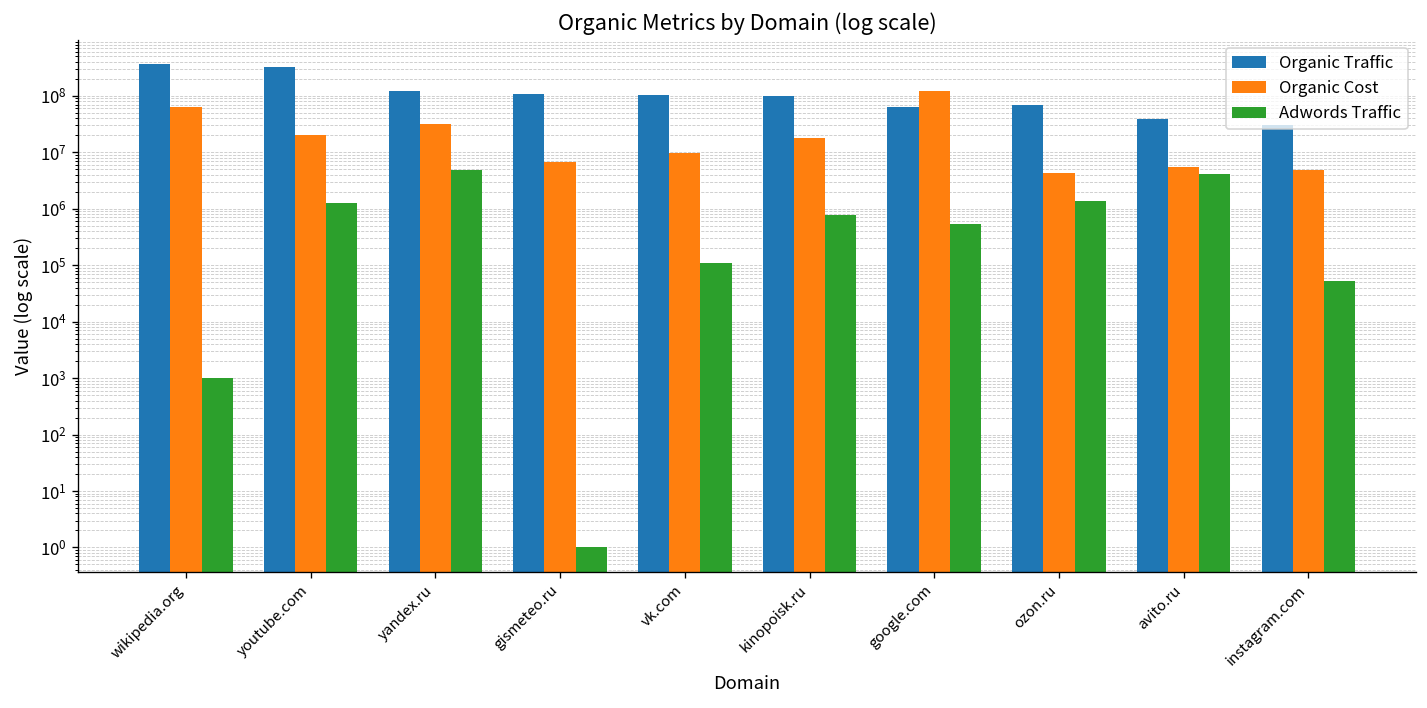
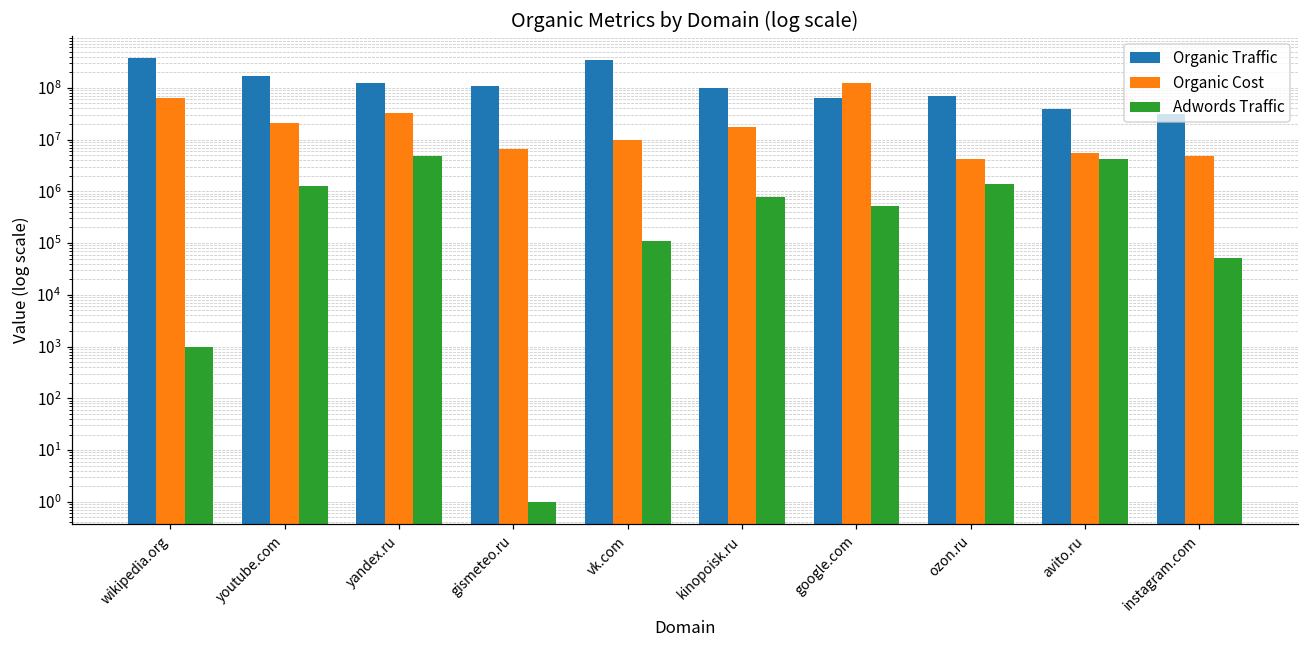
  {
    "Organic Traffic": {
      "wikipedia.org": 400000000,
-     "youtube.com": 300000000,
+     "youtube.com": 170000000,
      "yandex.ru": 120000000,
      "gismeteo.ru": 110000000,
-     "vk.com": 100000000,
+     "vk.com": 300000000,
      "kinopoisk.ru": 100000000,
      "google.com": 60000000,
      "ozon.ru": 70000000,
      "avito.ru": 40000000
    },
    "Organic Cost": {
      "wikipedia.org": 60000000,
      "youtube.com": 20000000,
      "yandex.ru": 30000000,
      "gismeteo.ru": 7000000,
      "vk.com": 10000000,
      "kinopoisk.ru": 18000000,
      "google.com": 120000000,
      "ozon.ru": 4000000,
      "avito.ru": 5000000,
      "instagram.com": 5000000
    },
    "Adwords Traffic": {
      "wikipedia.org": 1000,
      "youtube.com": 1300000,
      "yandex.ru": 5000000,
      "gismeteo.ru": 1,
      "vk.com": 110000,
      "kinopoisk.ru": 800000,
      "google.com": 500000,
      "ozon.ru": 1400000,
      "avito.ru": 4000000,
      "instagram.com": 50000
    }
  }
